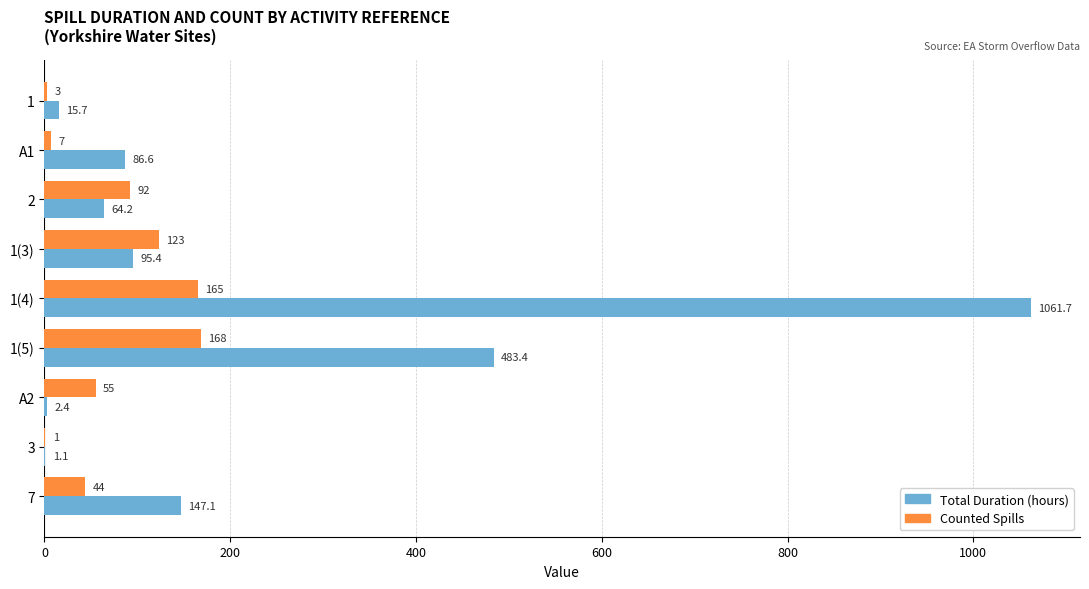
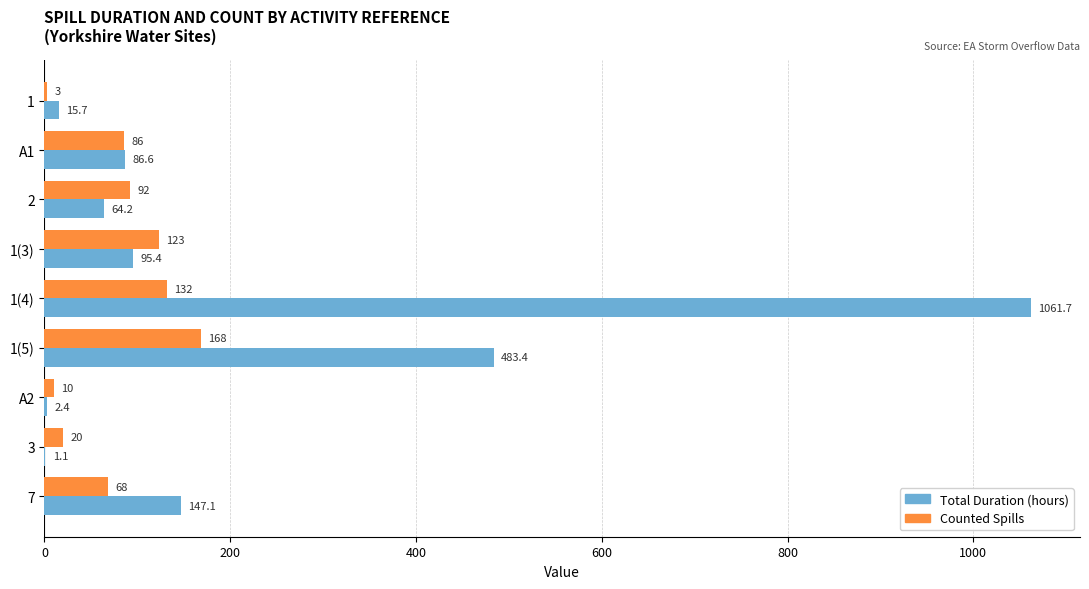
  {
    "Total Duration (hours)": {
      "1": 15.7,
      "A1": 86.6,
      "2": 64.2,
      "1(3)": 95.4,
      "1(4)": 1061.7,
      "1(5)": 483.4,
      "A2": 2.4,
      "3": 1.1,
      "7": 147.1
    },
    "Counted Spills": {
      "1": 3,
-     "A1": 7,
+     "A1": 86,
      "2": 92,
      "1(3)": 123,
-     "1(4)": 165,
+     "1(4)": 132,
      "1(5)": 168,
-     "A2": 55,
-     "3": 1,
-     "7": 44
+     "A2": 10,
+     "3": 20,
+     "7": 68
    }
  }
